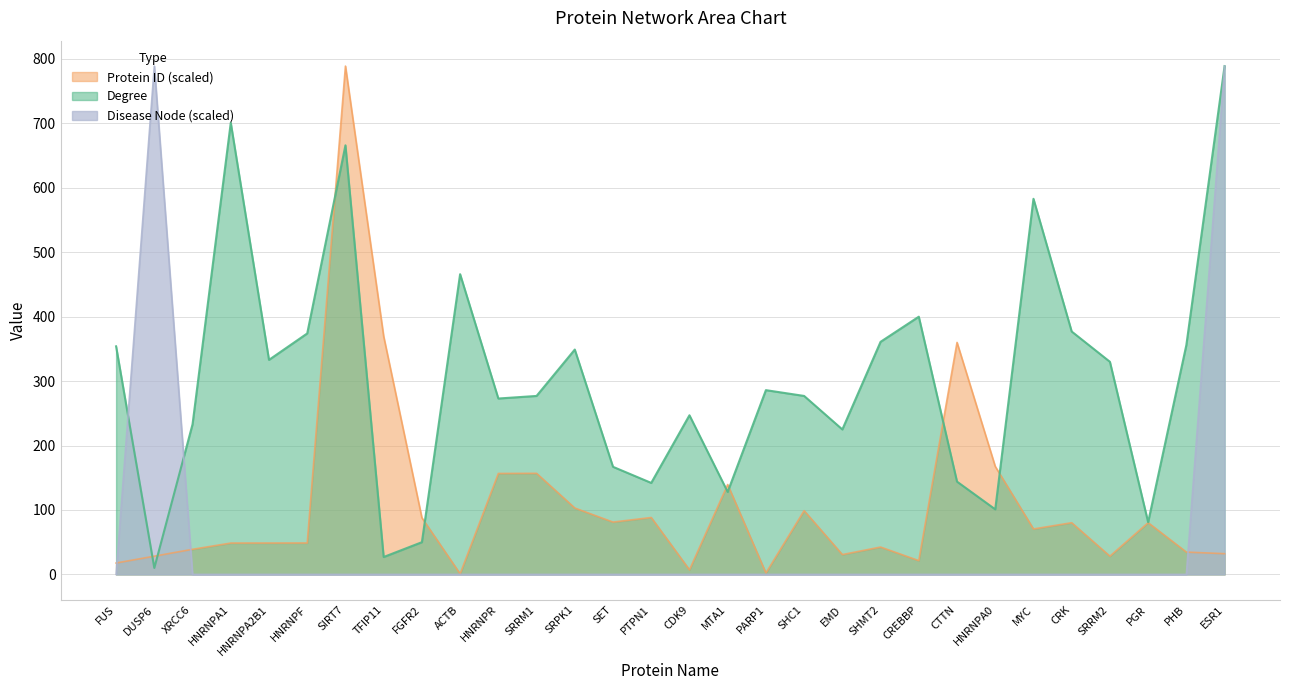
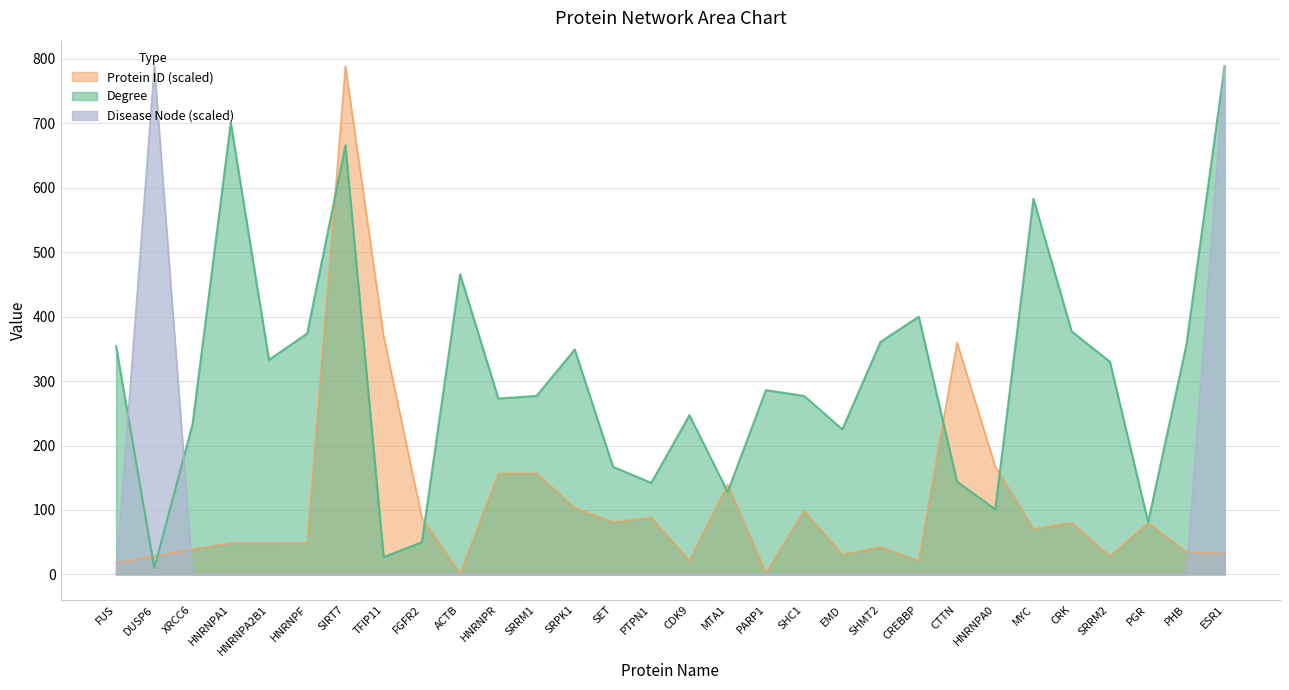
  {
    "Protein ID (scaled)": {
      "FUS": 20,
      "DUSP6": 30,
      "XRCC6": 40,
      "HNRNPA1": 50,
      "HNRNPA2B1": 50,
      "HNRNPF": 50,
      "SIRT7": 790,
      "TFIP11": 370,
      "FGFR2": 90,
      "HNRNPR": 160,
      "SRRM1": 160,
      "SRPK1": 100,
      "SET": 80,
      "PTPN1": 90,
-     "CDK9": 10,
+     "CDK9": 20,
      "MTA1": 140,
      "SHC1": 100,
      "EMD": 30,
      "SHMT2": 40,
      "CREBBP": 20,
      "CTTN": 360,
      "HNRNPA0": 170,
      "MYC": 70,
      "CRK": 80,
      "SRRM2": 30,
      "PHB": 30,
      "ESR1": 30
    },
    "Degree": {
      "FUS": 350,
      "DUSP6": 10,
      "XRCC6": 230,
      "HNRNPA1": 700,
      "HNRNPA2B1": 330,
      "HNRNPF": 370,
      "SIRT7": 670,
      "TFIP11": 30,
      "FGFR2": 50,
      "ACTB": 470,
      "HNRNPR": 270,
      "SRRM1": 280,
      "SRPK1": 350,
      "SET": 170,
      "PTPN1": 140,
      "CDK9": 250,
      "MTA1": 130,
      "PARP1": 290,
      "SHC1": 280,
      "EMD": 230,
      "SHMT2": 360,
      "CREBBP": 400,
      "CTTN": 140,
      "HNRNPA0": 100,
      "MYC": 580,
      "CRK": 380,
      "SRRM2": 330,
      "PHB": 360
    },
    "Disease Node (scaled)": {
      "FUS": 0,
      "DUSP6": 790,
      "XRCC6": 0,
      "HNRNPA1": 0,
      "HNRNPA2B1": 0,
      "HNRNPF": 0,
      "SIRT7": 0,
      "TFIP11": 0,
      "FGFR2": 0,
      "HNRNPR": 0,
      "SRRM1": 0,
      "SRPK1": 0,
      "SET": 0,
      "PTPN1": 0,
      "CDK9": 0,
      "MTA1": 0,
      "SHC1": 0,
      "EMD": 0,
      "SHMT2": 0,
      "CREBBP": 0,
      "CTTN": 0,
      "HNRNPA0": 0,
      "MYC": 0,
      "CRK": 0,
      "SRRM2": 0,
      "PGR": 0,
      "PHB": 0
    }
  }
